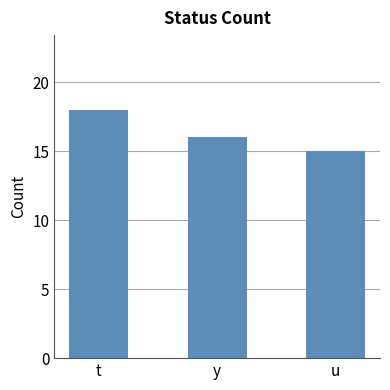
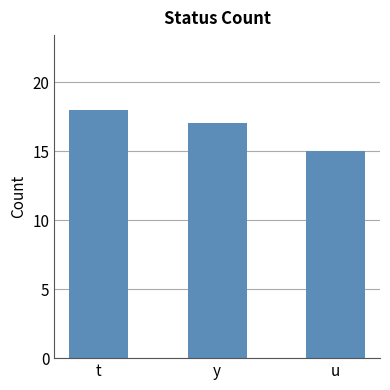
  {
    "t": 18,
-   "y": 16,
+   "y": 17,
    "u": 15
  }
